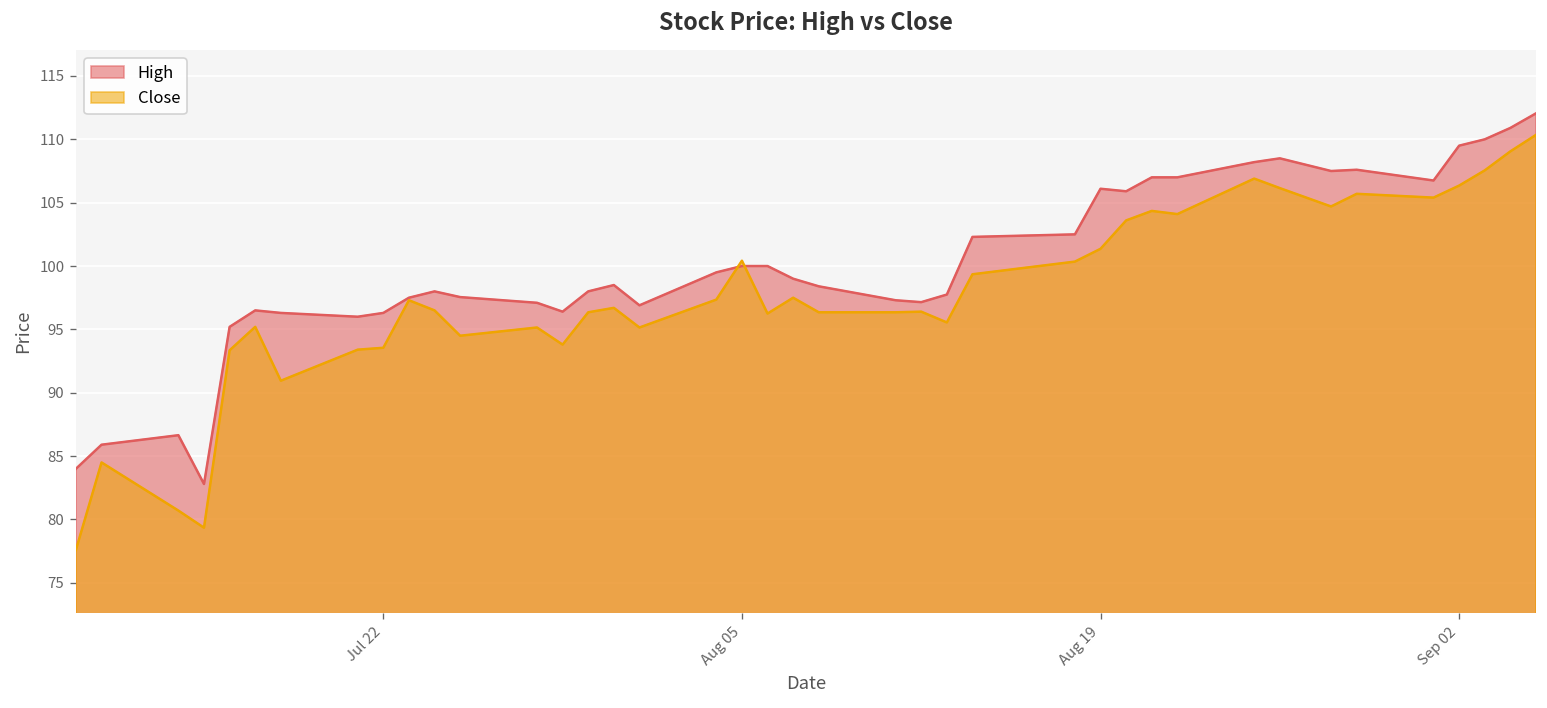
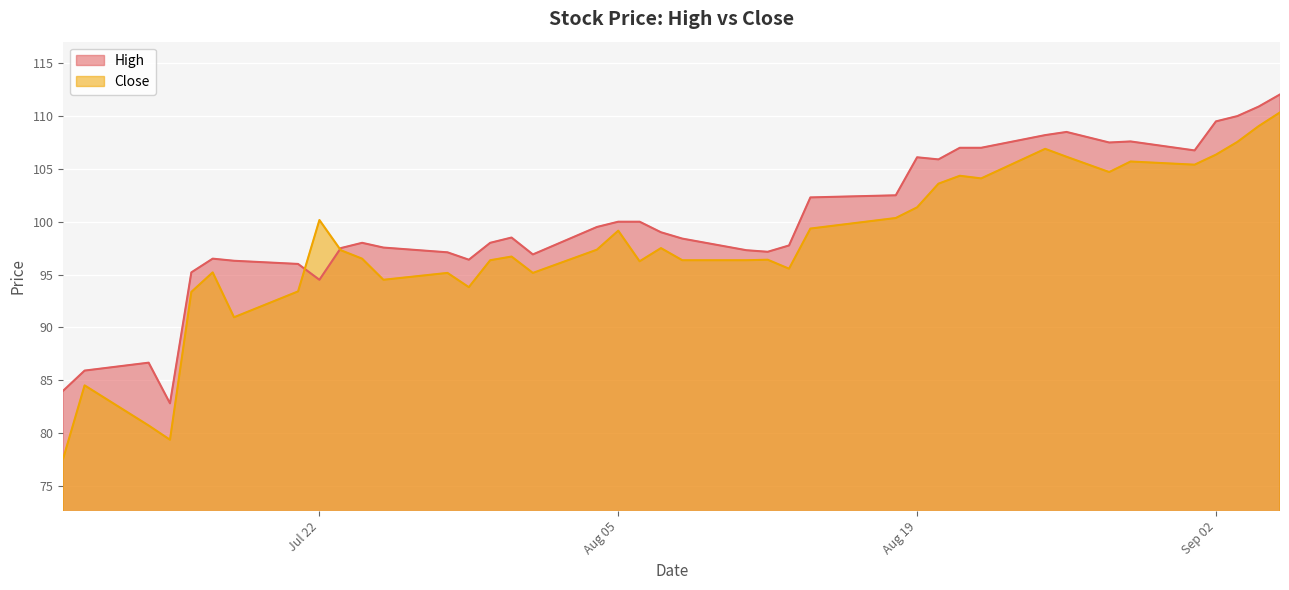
  {
    "High": {
-     "Jul 22": 96.3,
+     "Jul 22": 94.5,
      "Aug 05": 100.0,
      "Aug 19": 106.1,
      "Sep 02": 109.5
    },
    "Close": {
-     "Jul 22": 93.6,
-     "Aug 05": 100.4,
+     "Jul 22": 100.2,
+     "Aug 05": 99.2,
      "Aug 19": 101.4,
      "Sep 02": 106.4
    }
  }
